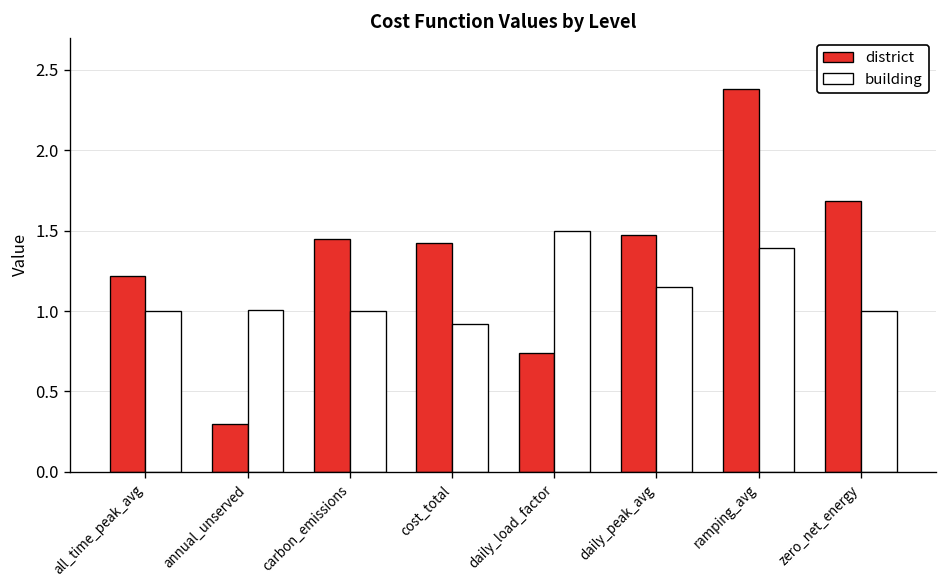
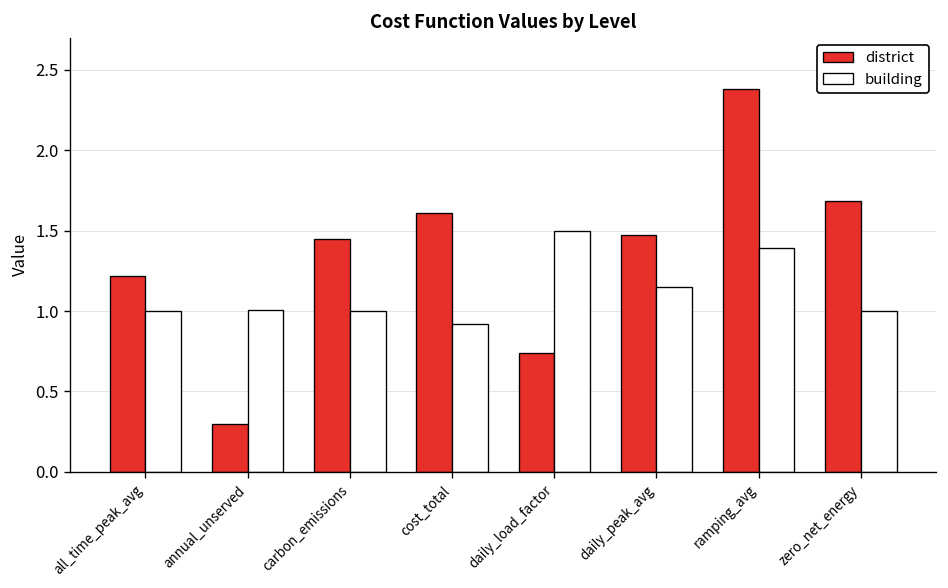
  {
    "district": {
      "all_time_peak_avg": 1.22,
      "annual_unserved": 0.30,
      "carbon_emissions": 1.45,
-     "cost_total": 1.42,
+     "cost_total": 1.61,
      "daily_load_factor": 0.74,
      "daily_peak_avg": 1.47,
      "ramping_avg": 2.38,
      "zero_net_energy": 1.69
    },
    "building": {
      "all_time_peak_avg": 1.00,
      "annual_unserved": 1.01,
      "carbon_emissions": 1.00,
      "cost_total": 0.92,
      "daily_load_factor": 1.50,
      "daily_peak_avg": 1.15,
      "ramping_avg": 1.39,
      "zero_net_energy": 1.00
    }
  }
